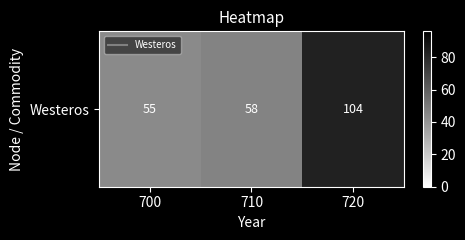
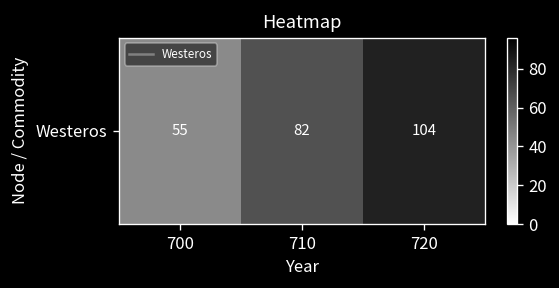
  {
    "Westeros": {
      "700": 55,
-     "710": 58,
+     "710": 82,
      "720": 104
    }
  }
